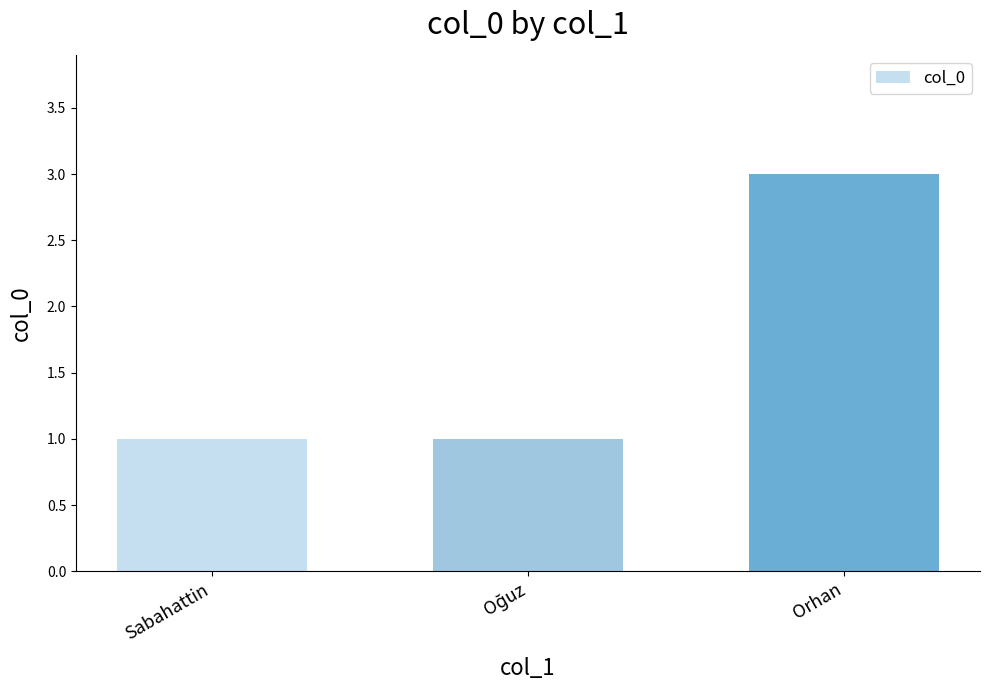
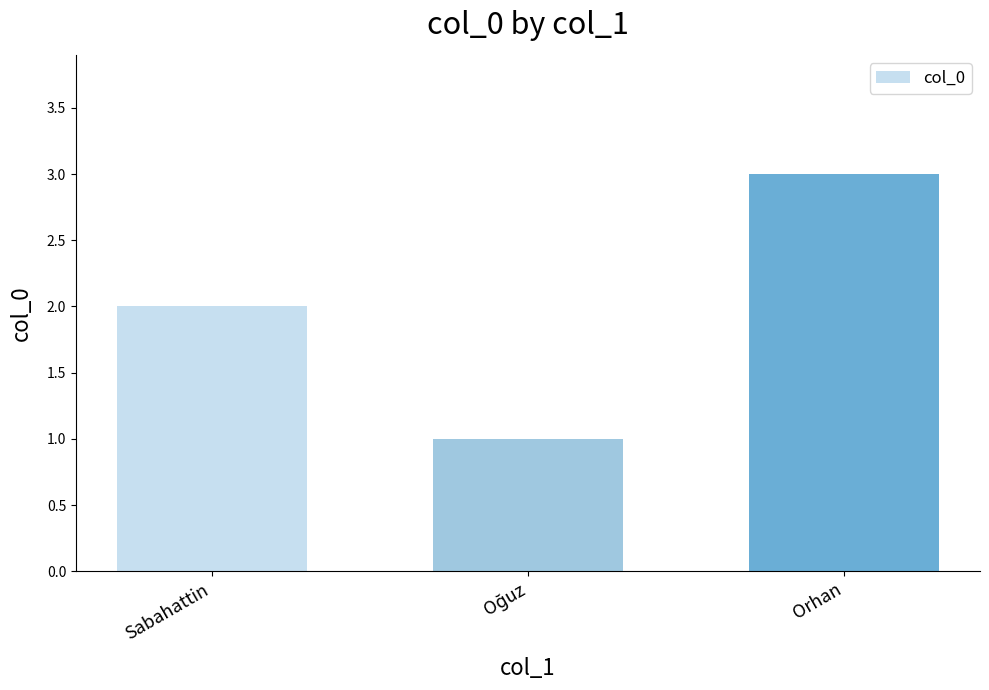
  {
-   "Sabahattin": 1,
+   "Sabahattin": 2,
    "Oğuz": 1,
    "Orhan": 3
  }
